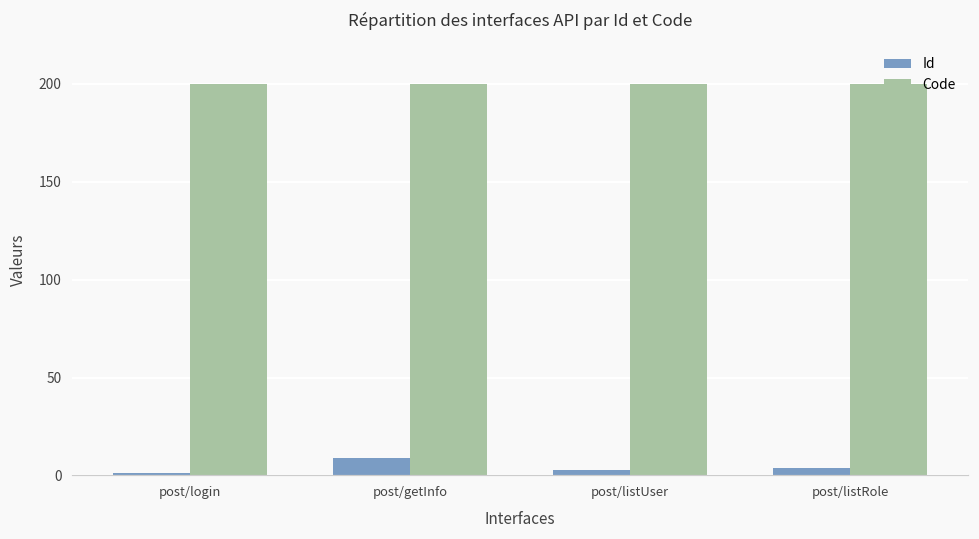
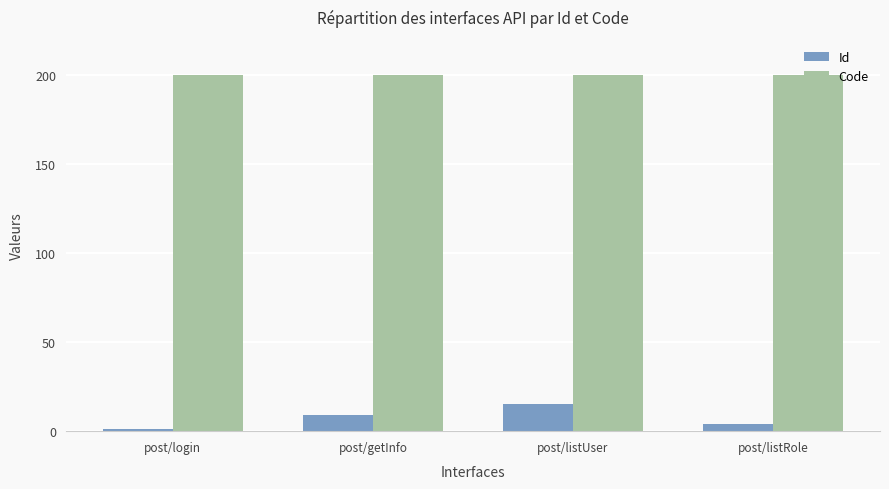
  {
    "Id": {
      "post/getInfo": 9,
-     "post/listUser": 3,
+     "post/listUser": 15,
      "post/listRole": 4
    },
    "Code": {
      "post/login": 200,
      "post/getInfo": 200,
      "post/listUser": 200,
      "post/listRole": 200
    }
  }
